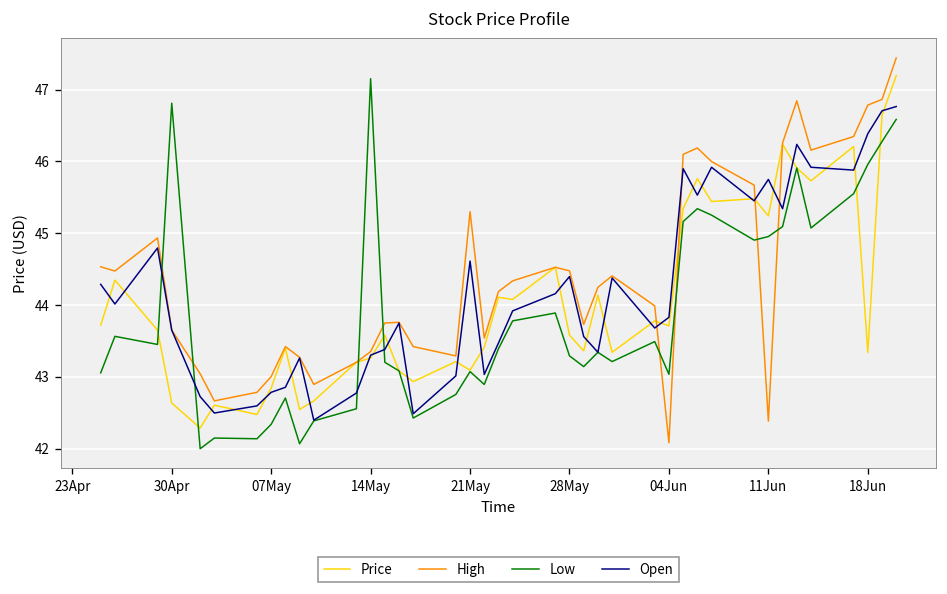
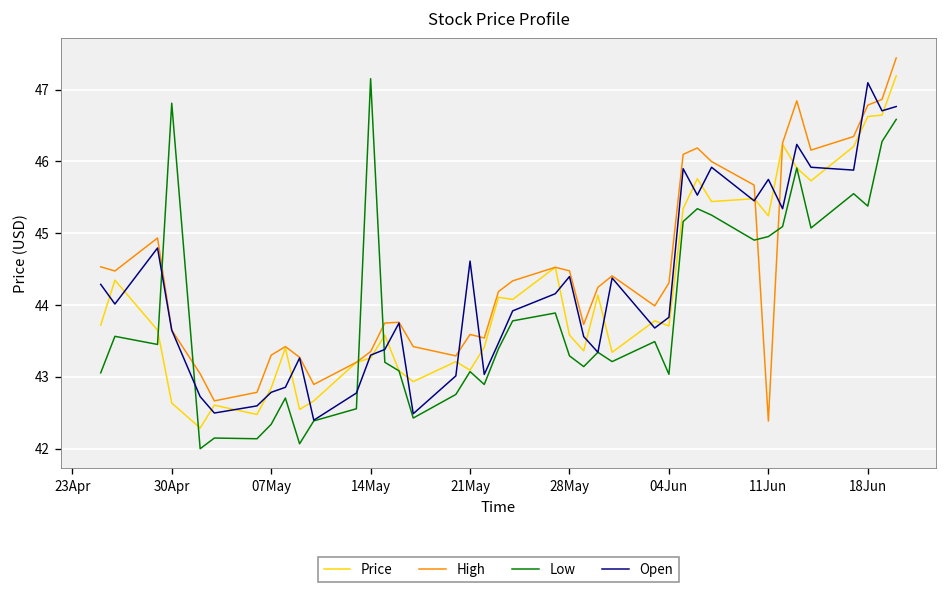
  {
    "Price": {
      "30Apr": 42.6,
      "07May": 42.8,
      "28May": 43.6,
      "04Jun": 43.7,
      "11Jun": 45.2,
-     "18Jun": 43.3
+     "18Jun": 46.6
    },
    "High": {
-     "07May": 43.0,
+     "07May": 43.3,
      "14May": 43.4,
-     "21May": 45.3,
+     "21May": 43.6,
      "28May": 44.5,
-     "04Jun": 42.1,
+     "04Jun": 44.3,
      "11Jun": 42.4,
      "18Jun": 46.8
    },
    "Low": {
      "30Apr": 46.8,
      "07May": 42.3,
      "14May": 47.2,
      "28May": 43.3,
      "04Jun": 43.0,
      "11Jun": 45.0,
-     "18Jun": 46.0
+     "18Jun": 45.4
    },
    "Open": {
      "07May": 42.8,
      "21May": 44.6,
      "28May": 44.4,
      "04Jun": 43.8,
      "11Jun": 45.7,
-     "18Jun": 46.4
+     "18Jun": 47.1
    }
  }
